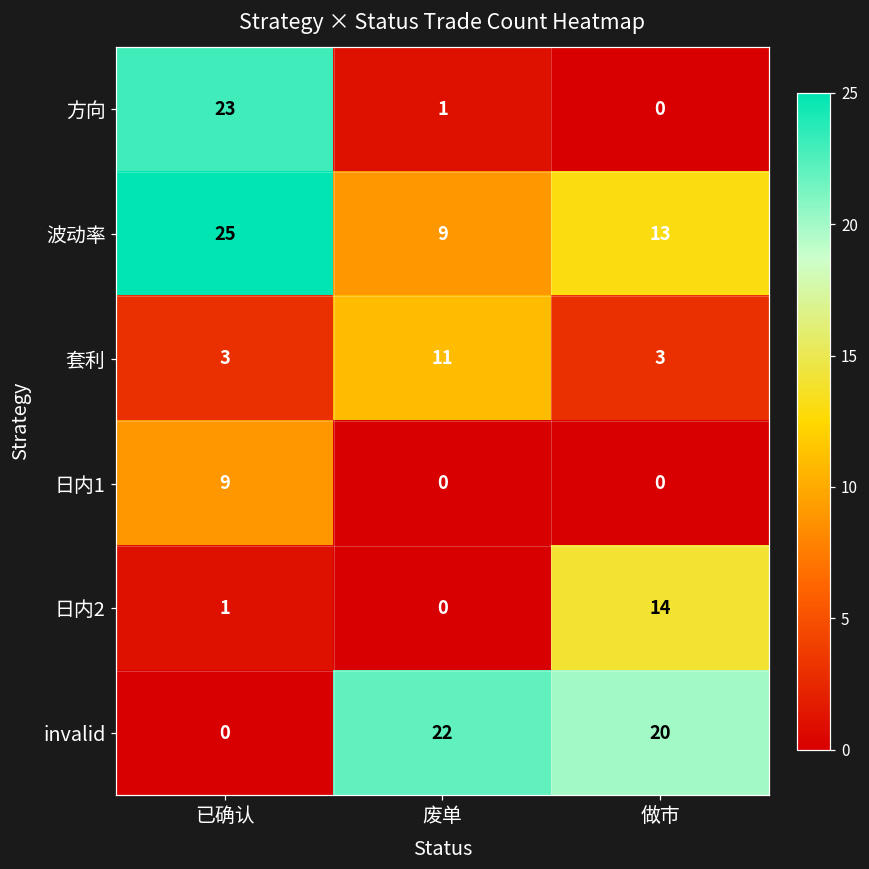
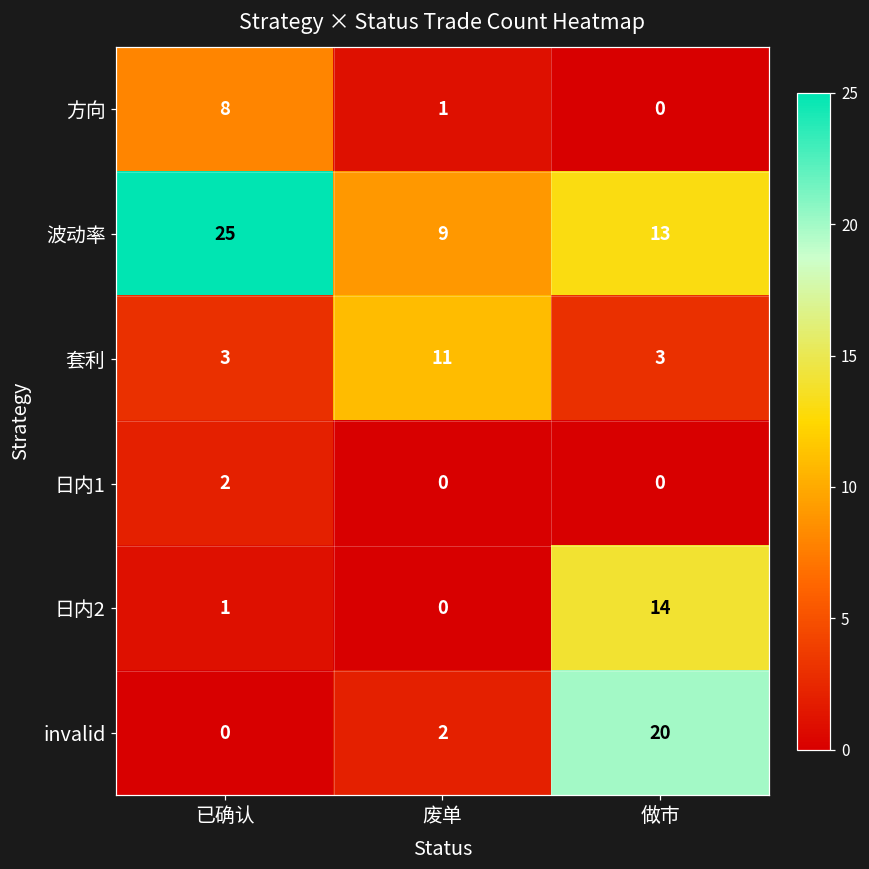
  {
    "方向": {
-     "已确认": 23,
+     "已确认": 8,
      "废单": 1,
      "做市": 0
    },
    "波动率": {
      "已确认": 25,
      "废单": 9,
      "做市": 13
    },
    "套利": {
      "已确认": 3,
      "废单": 11,
      "做市": 3
    },
    "日内1": {
-     "已确认": 9,
+     "已确认": 2,
      "废单": 0,
      "做市": 0
    },
    "日内2": {
      "已确认": 1,
      "废单": 0,
      "做市": 14
    },
    "invalid": {
      "已确认": 0,
-     "废单": 22,
+     "废单": 2,
      "做市": 20
    }
  }
